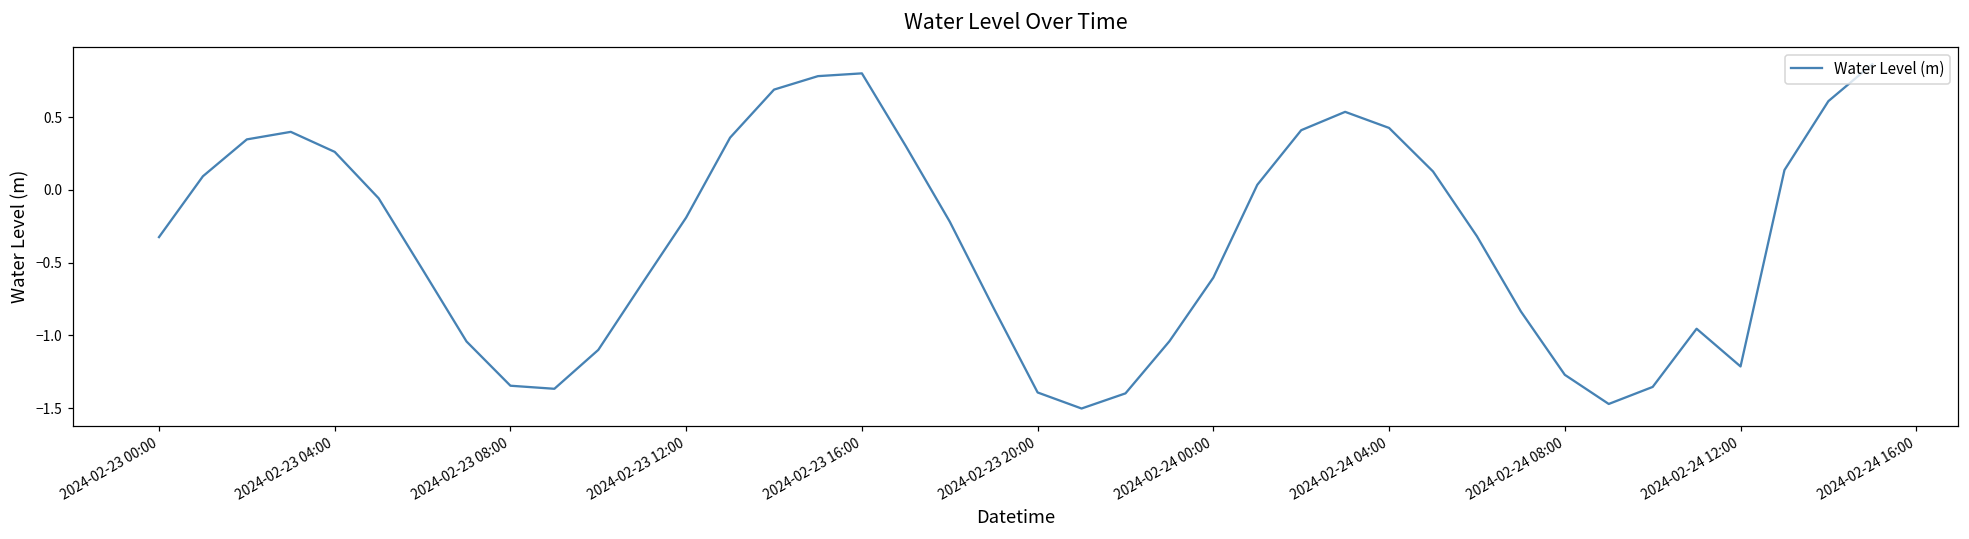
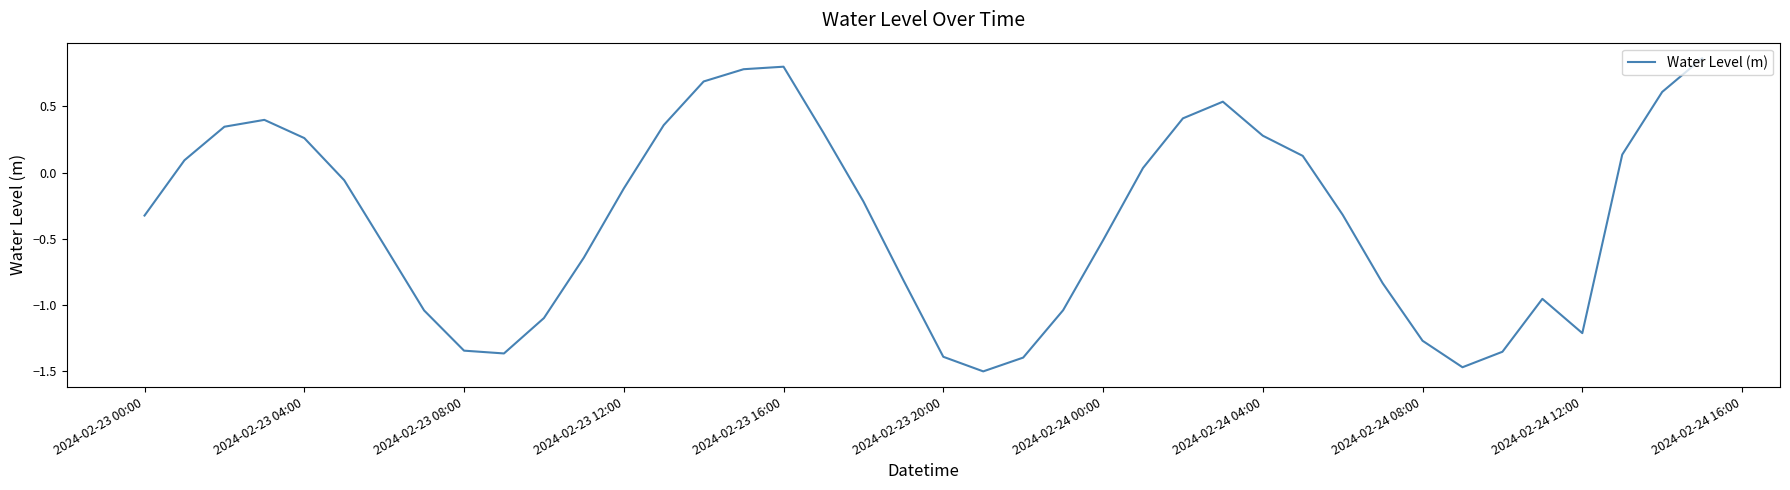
  {
    "2024-02-23 00:00": -0.32,
    "2024-02-23 04:00": 0.26,
    "2024-02-23 08:00": -1.34,
-   "2024-02-23 12:00": -0.19,
+   "2024-02-23 12:00": -0.12,
    "2024-02-23 16:00": 0.80,
    "2024-02-23 20:00": -1.39,
-   "2024-02-24 00:00": -0.60,
-   "2024-02-24 04:00": 0.43,
+   "2024-02-24 00:00": -0.51,
+   "2024-02-24 04:00": 0.28,
    "2024-02-24 08:00": -1.27,
    "2024-02-24 12:00": -1.21
  }
